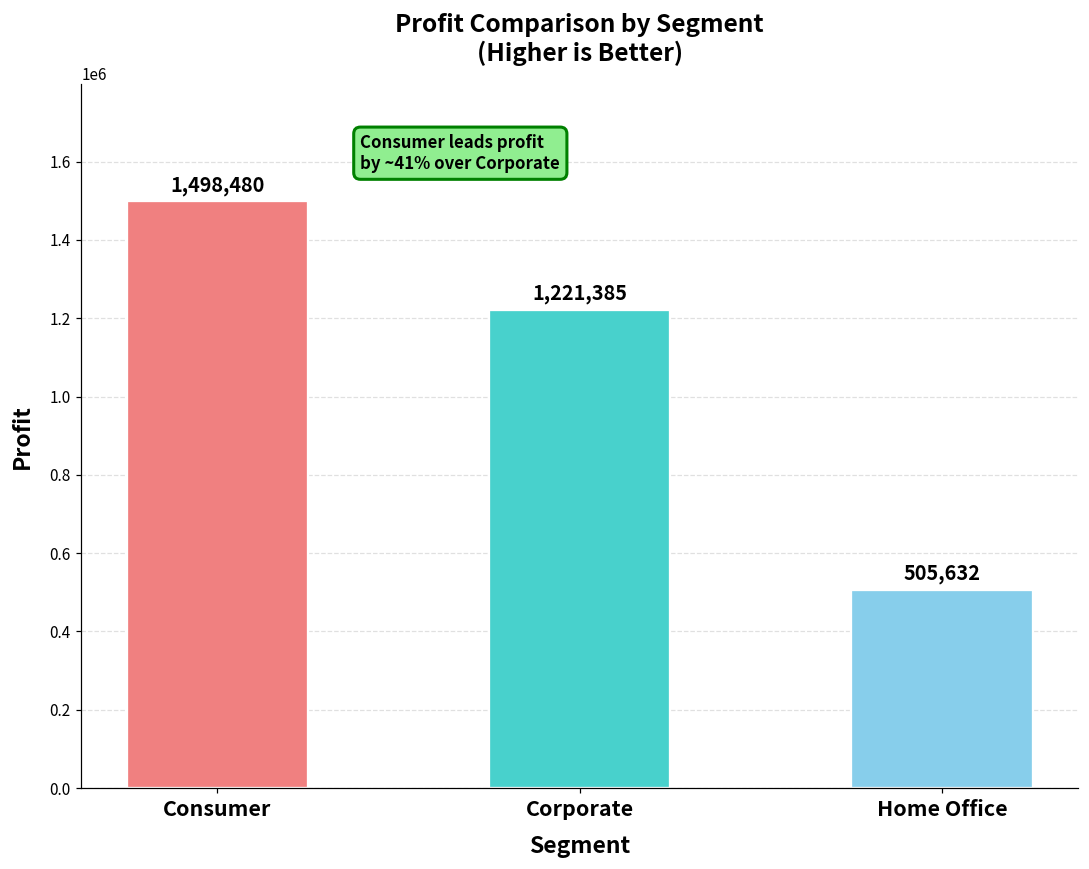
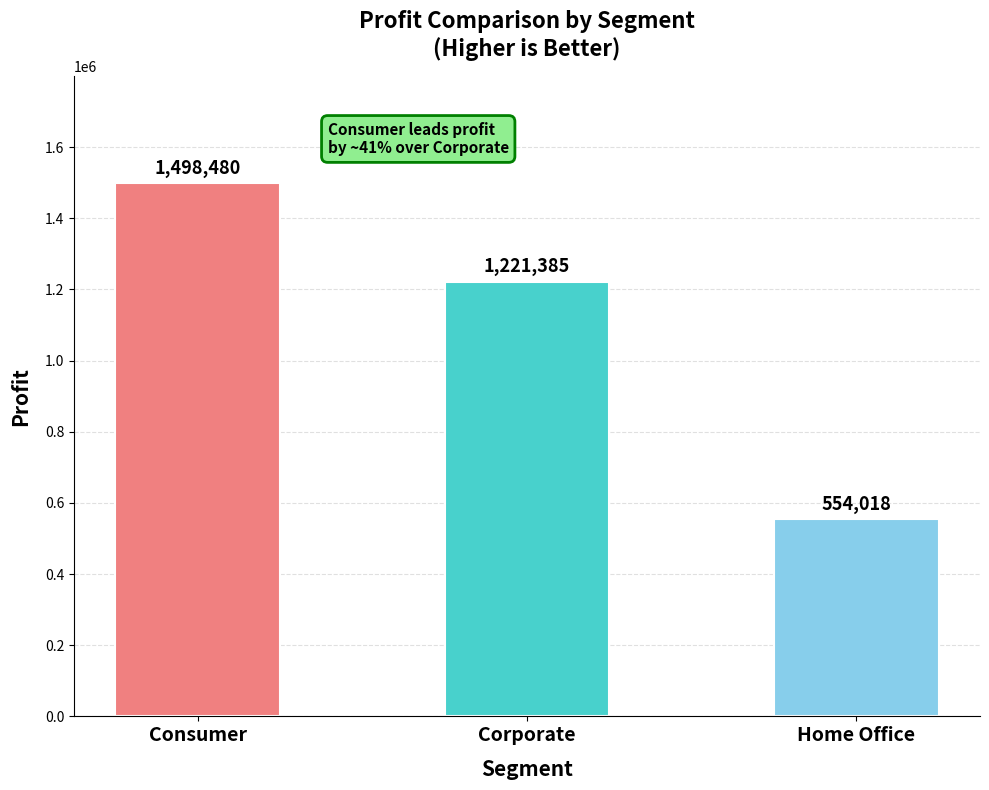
  {
    "Consumer": "1,498,480",
    "Corporate": "1,221,385",
-   "Home Office": "505,632"
+   "Home Office": "554,018"
  }
